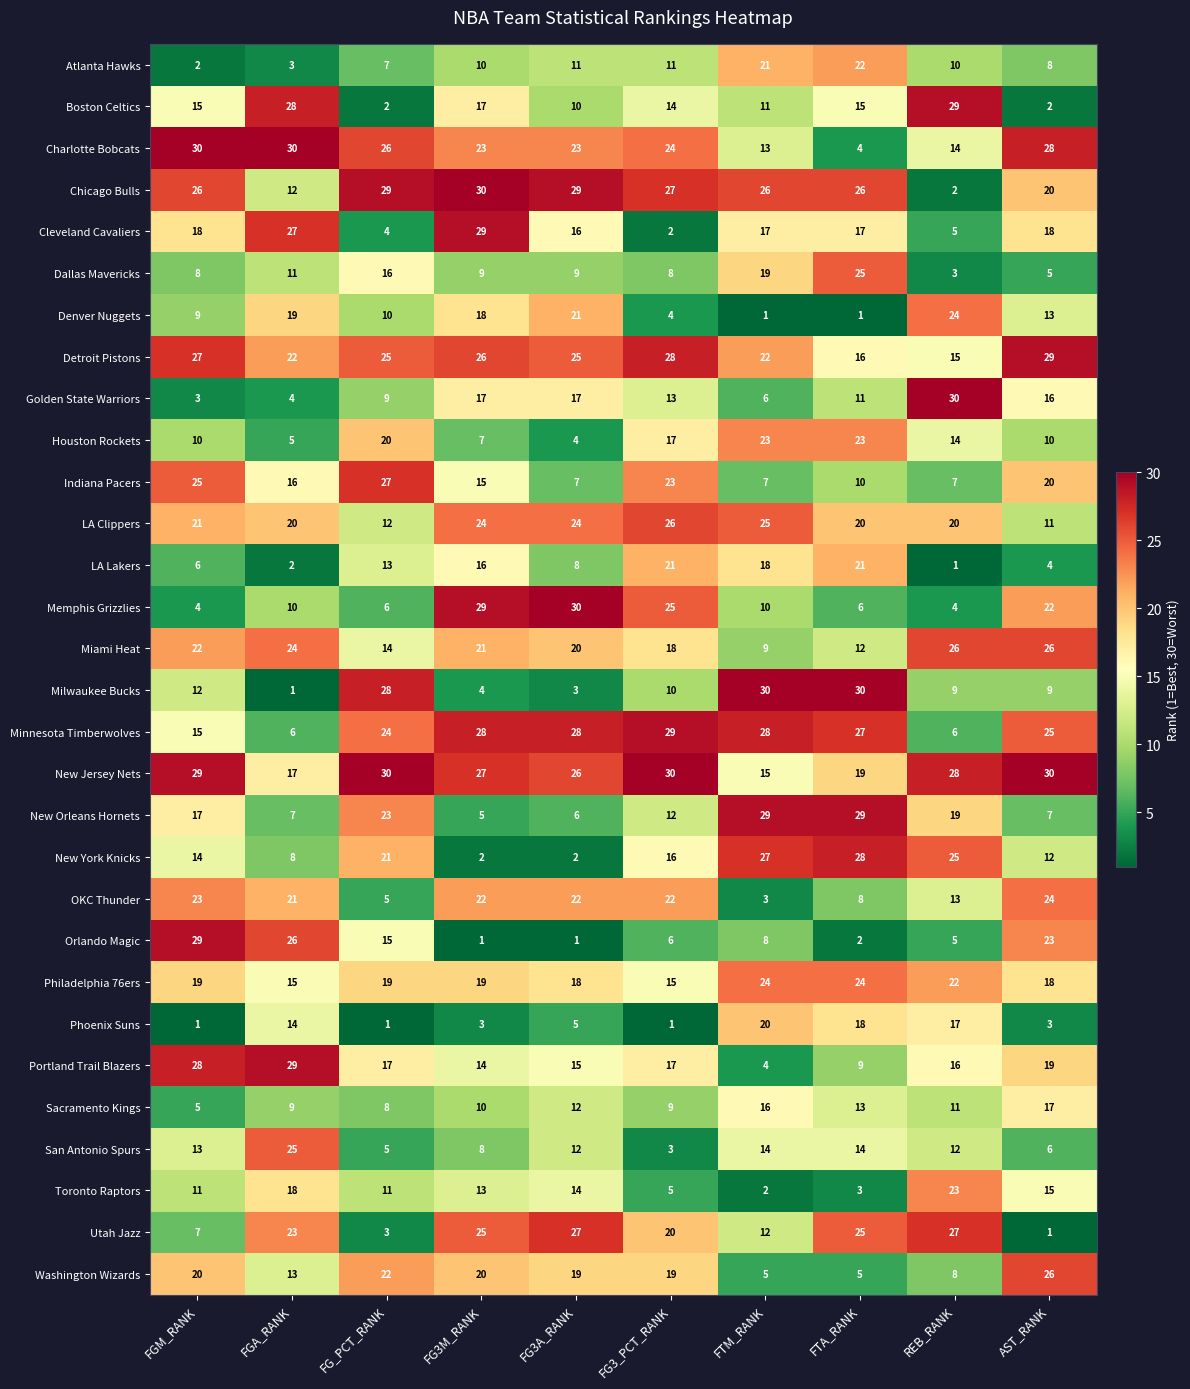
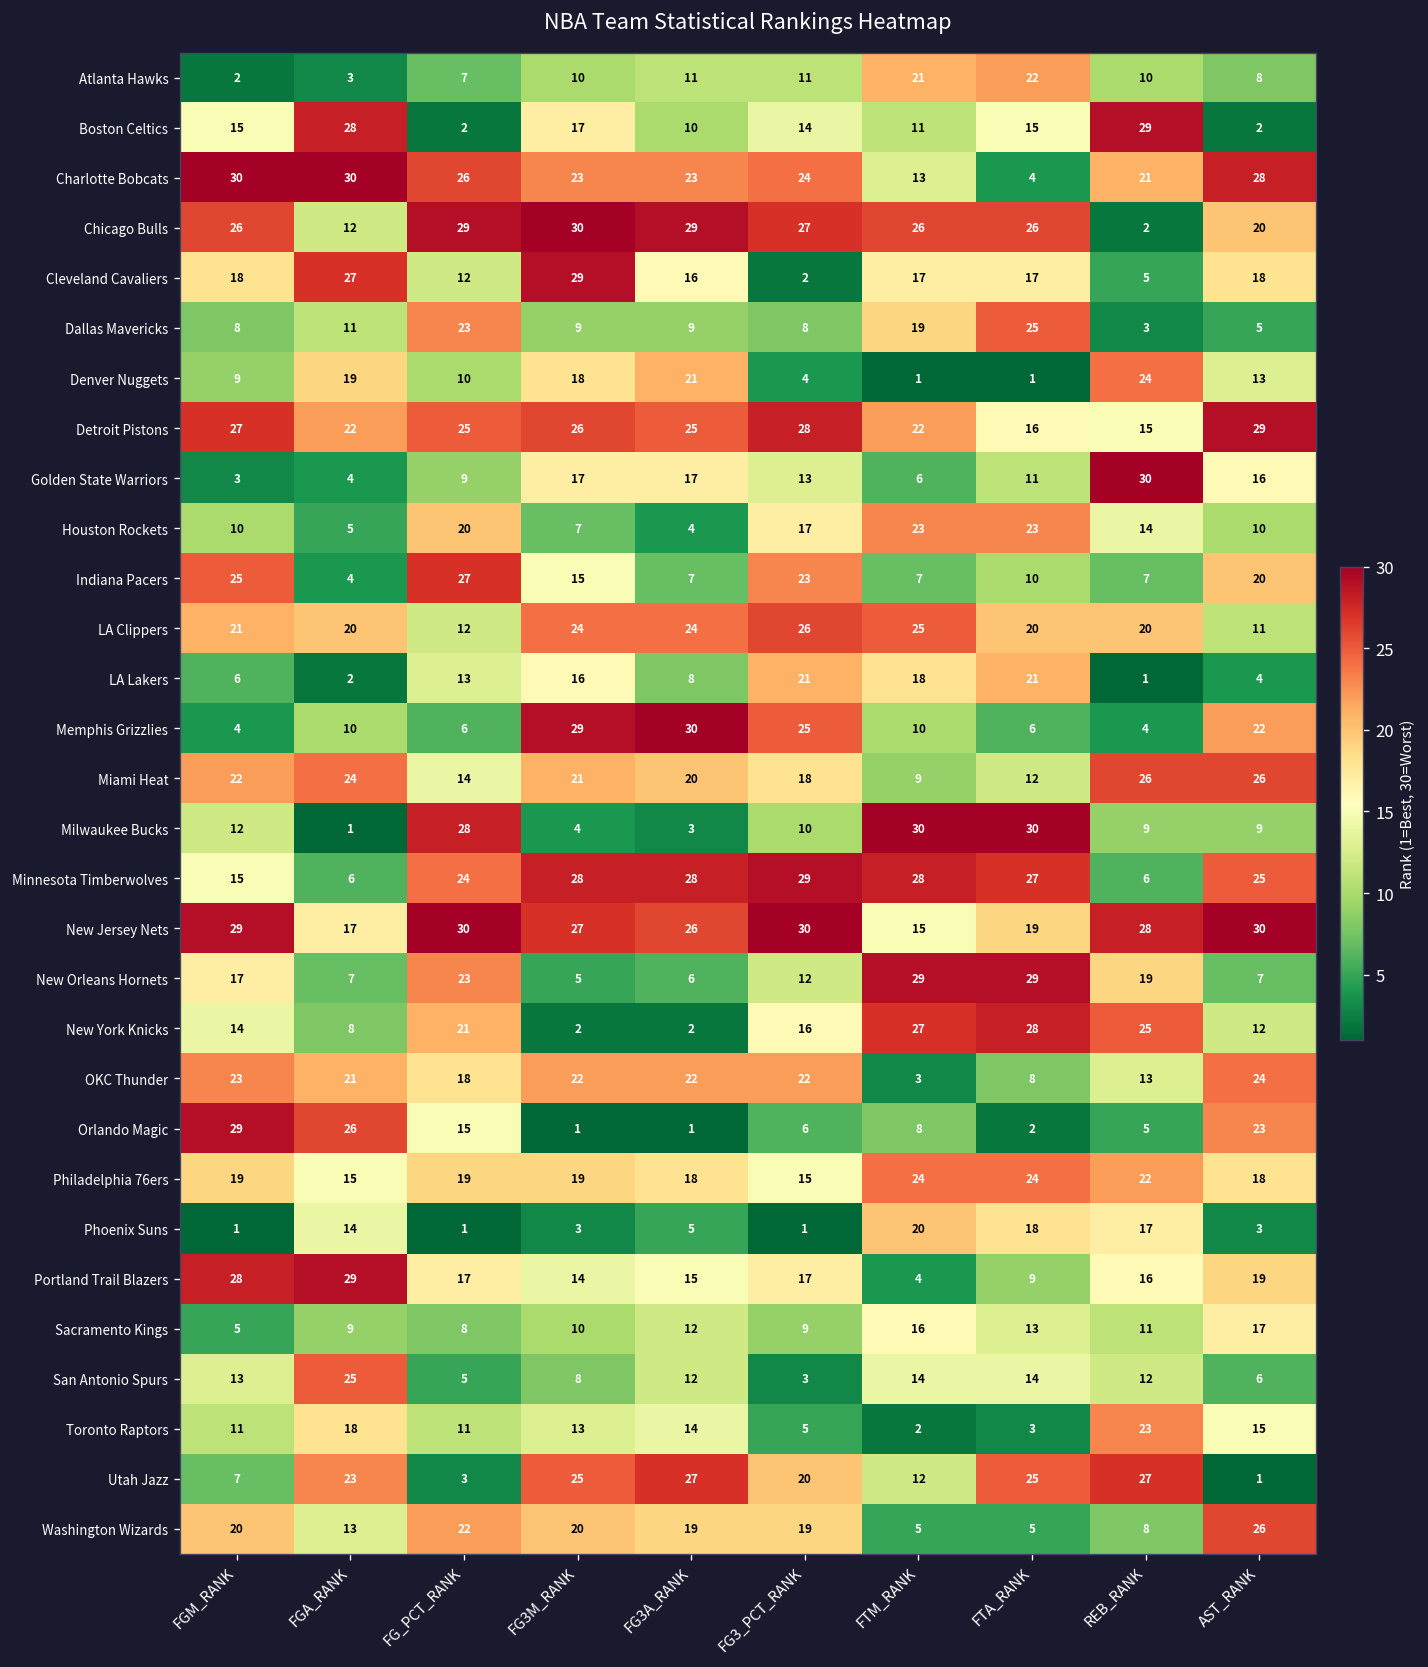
  {
    "Charlotte Bobcats": {
      "FGM_RANK": 30,
      "FGA_RANK": 30,
      "FG_PCT_RANK": 26,
      "FG3M_RANK": 23,
      "FG3A_RANK": 23,
      "FG3_PCT_RANK": 24,
      "FTM_RANK": 13,
      "FTA_RANK": 4,
-     "REB_RANK": 14,
+     "REB_RANK": 21,
      "AST_RANK": 28
    },
    "Cleveland Cavaliers": {
      "FGM_RANK": 18,
      "FGA_RANK": 27,
-     "FG_PCT_RANK": 4,
+     "FG_PCT_RANK": 12,
      "FG3M_RANK": 29,
      "FG3A_RANK": 16,
      "FG3_PCT_RANK": 2,
      "FTM_RANK": 17,
      "FTA_RANK": 17,
      "REB_RANK": 5,
      "AST_RANK": 18
    },
    "Dallas Mavericks": {
      "FGM_RANK": 8,
      "FGA_RANK": 11,
-     "FG_PCT_RANK": 16,
+     "FG_PCT_RANK": 23,
      "FG3M_RANK": 9,
      "FG3A_RANK": 9,
      "FG3_PCT_RANK": 8,
      "FTM_RANK": 19,
      "FTA_RANK": 25,
      "REB_RANK": 3,
      "AST_RANK": 5
    },
    "Indiana Pacers": {
      "FGM_RANK": 25,
-     "FGA_RANK": 16,
+     "FGA_RANK": 4,
      "FG_PCT_RANK": 27,
      "FG3M_RANK": 15,
      "FG3A_RANK": 7,
      "FG3_PCT_RANK": 23,
      "FTM_RANK": 7,
      "FTA_RANK": 10,
      "REB_RANK": 7,
      "AST_RANK": 20
    },
    "OKC Thunder": {
      "FGM_RANK": 23,
      "FGA_RANK": 21,
-     "FG_PCT_RANK": 5,
+     "FG_PCT_RANK": 18,
      "FG3M_RANK": 22,
      "FG3A_RANK": 22,
      "FG3_PCT_RANK": 22,
      "FTM_RANK": 3,
      "FTA_RANK": 8,
      "REB_RANK": 13,
      "AST_RANK": 24
    }
  }
